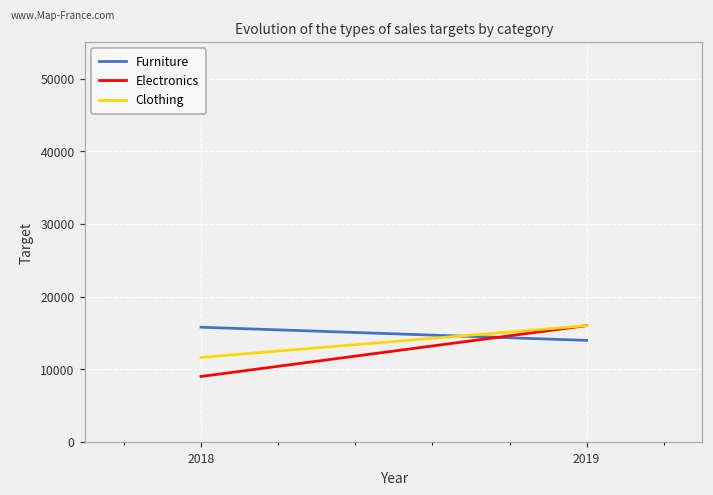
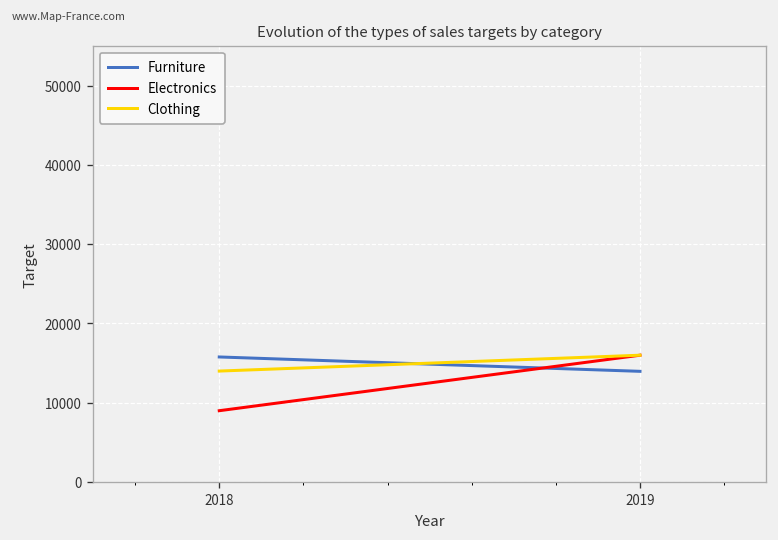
  {
    "Furniture": {
      "2018": 16000,
      "2019": 14000
    },
    "Electronics": {
      "2018": 9000
    },
    "Clothing": {
-     "2018": 12000
+     "2018": 14000
    }
  }
